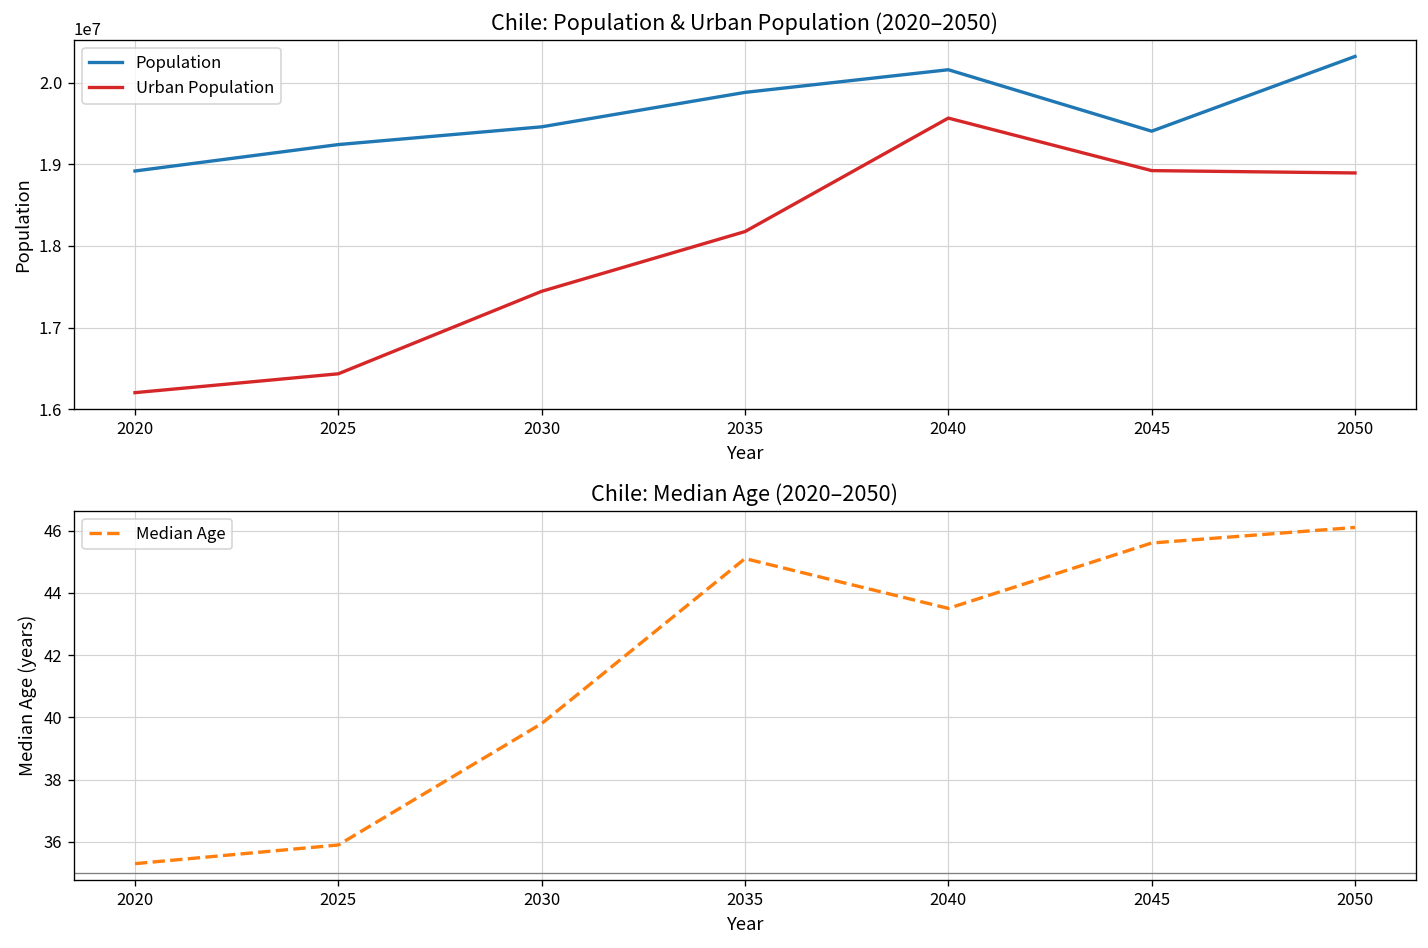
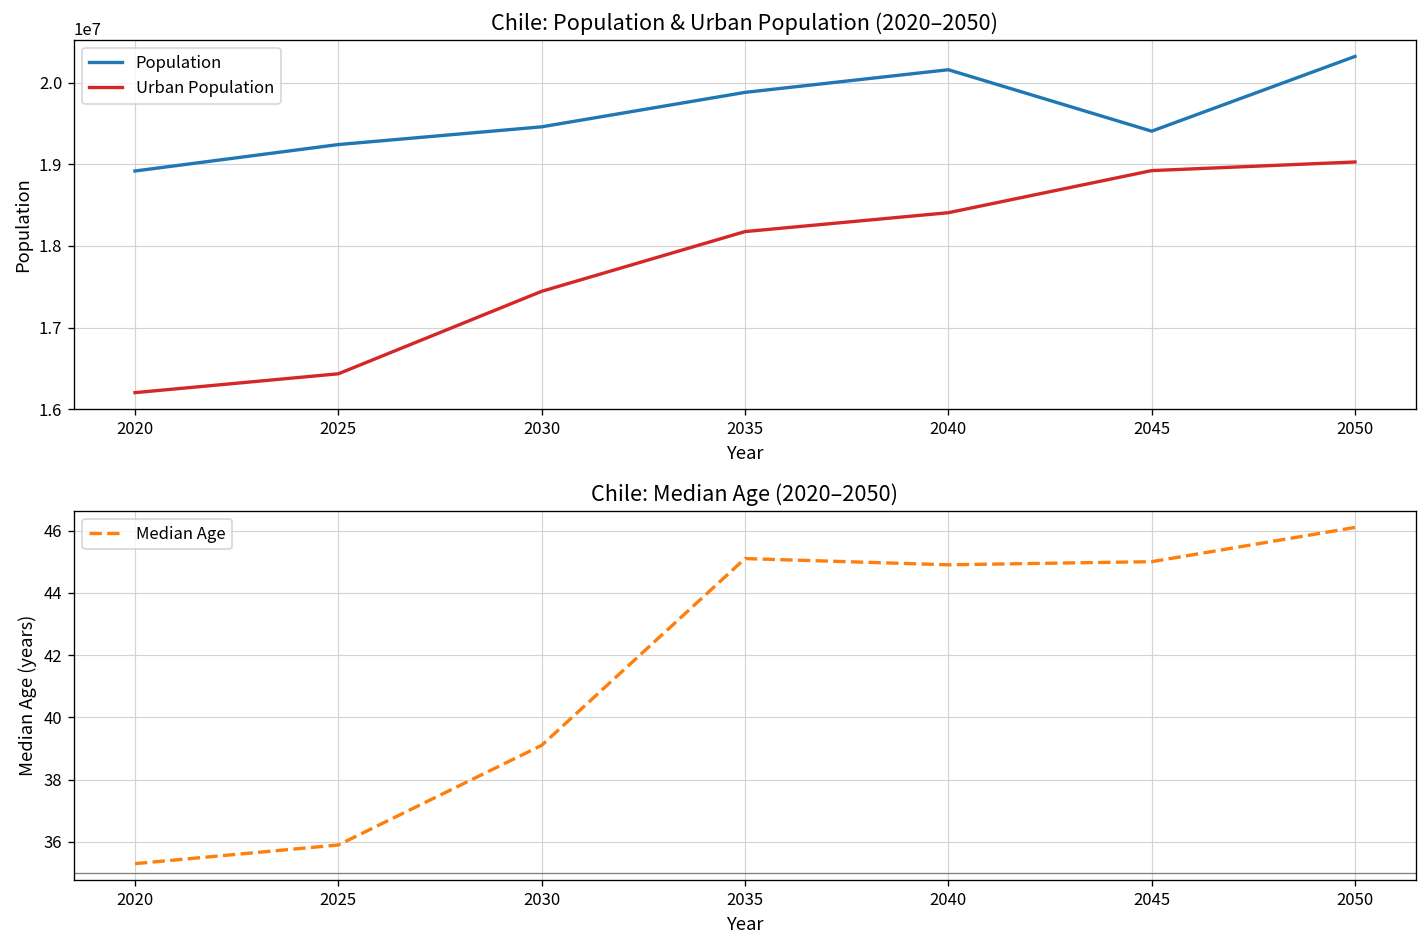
  {
    "Chile: Population & Urban Population (2020–2050)": {
      "Population": {
        "2020": 18900000,
        "2025": 19200000,
        "2030": 19500000,
        "2035": 19900000,
        "2040": 20200000,
        "2045": 19400000,
        "2050": 20300000
      },
      "Urban Population": {
        "2020": 16200000,
        "2025": 16400000,
        "2030": 17400000,
        "2035": 18200000,
-       "2040": 19600000,
+       "2040": 18400000,
        "2045": 18900000,
-       "2050": 18900000
+       "2050": 19000000
      }
    },
    "Chile: Median Age (2020–2050)": {
      "2020": 35.3,
      "2025": 35.9,
-     "2030": 39.8,
+     "2030": 39.1,
      "2035": 45.1,
-     "2040": 43.5,
-     "2045": 45.6,
+     "2040": 44.9,
+     "2045": 45.0,
      "2050": 46.1
    }
  }
